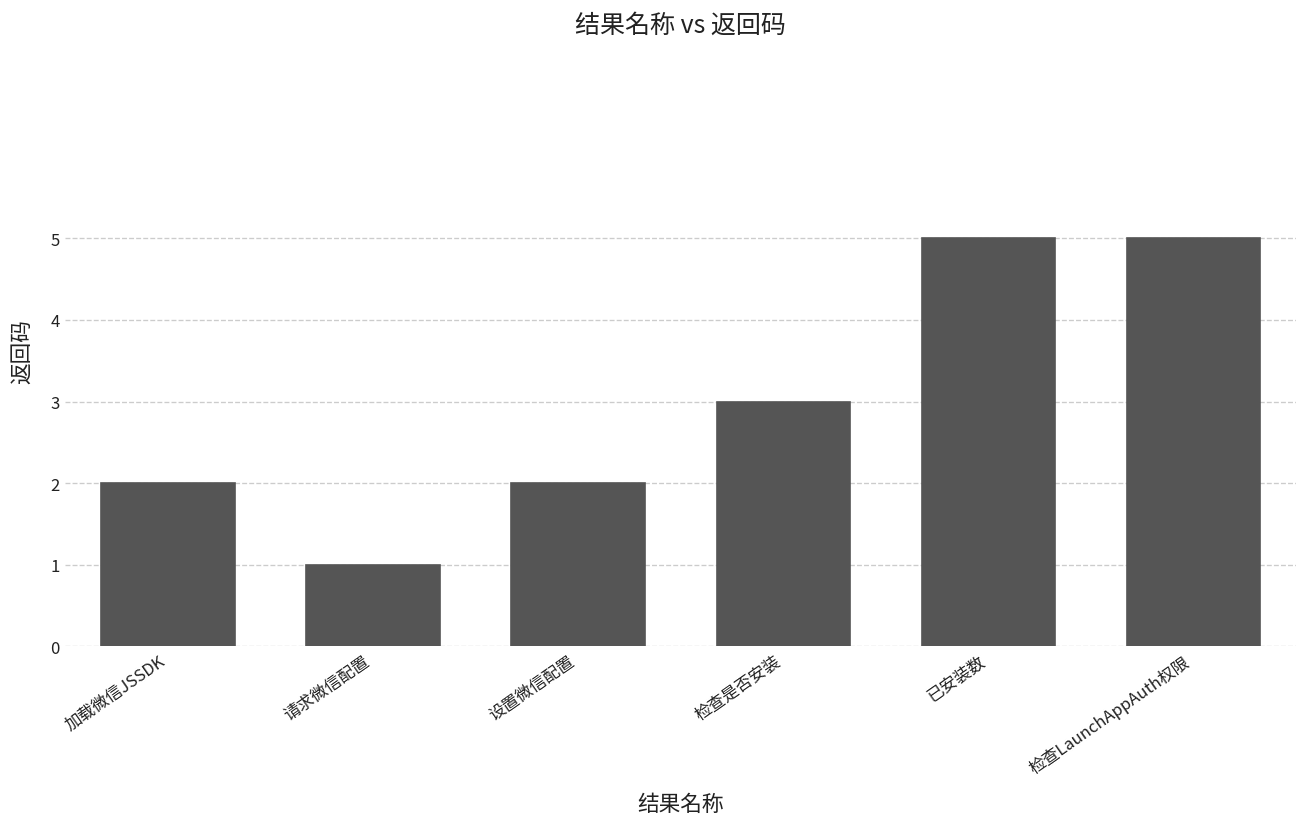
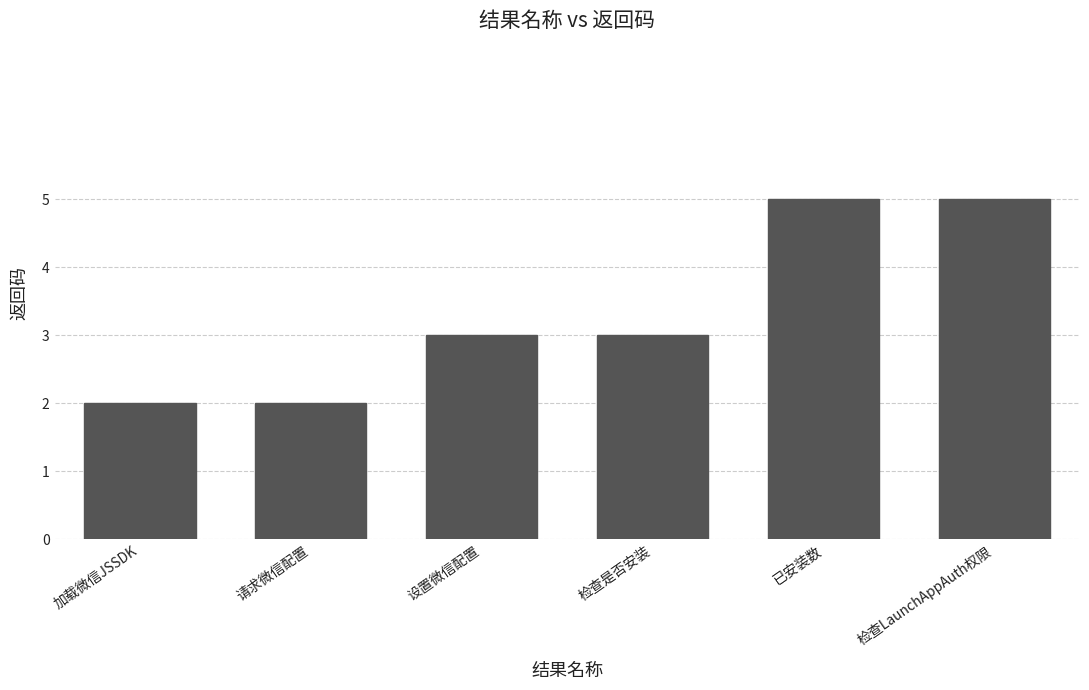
  {
    "加载微信JSSDK": 2,
-   "请求微信配置": 1,
-   "设置微信配置": 2,
+   "请求微信配置": 2,
+   "设置微信配置": 3,
    "检查是否安装": 3,
    "已安装数": 5,
    "检查LaunchAppAuth权限": 5
  }
